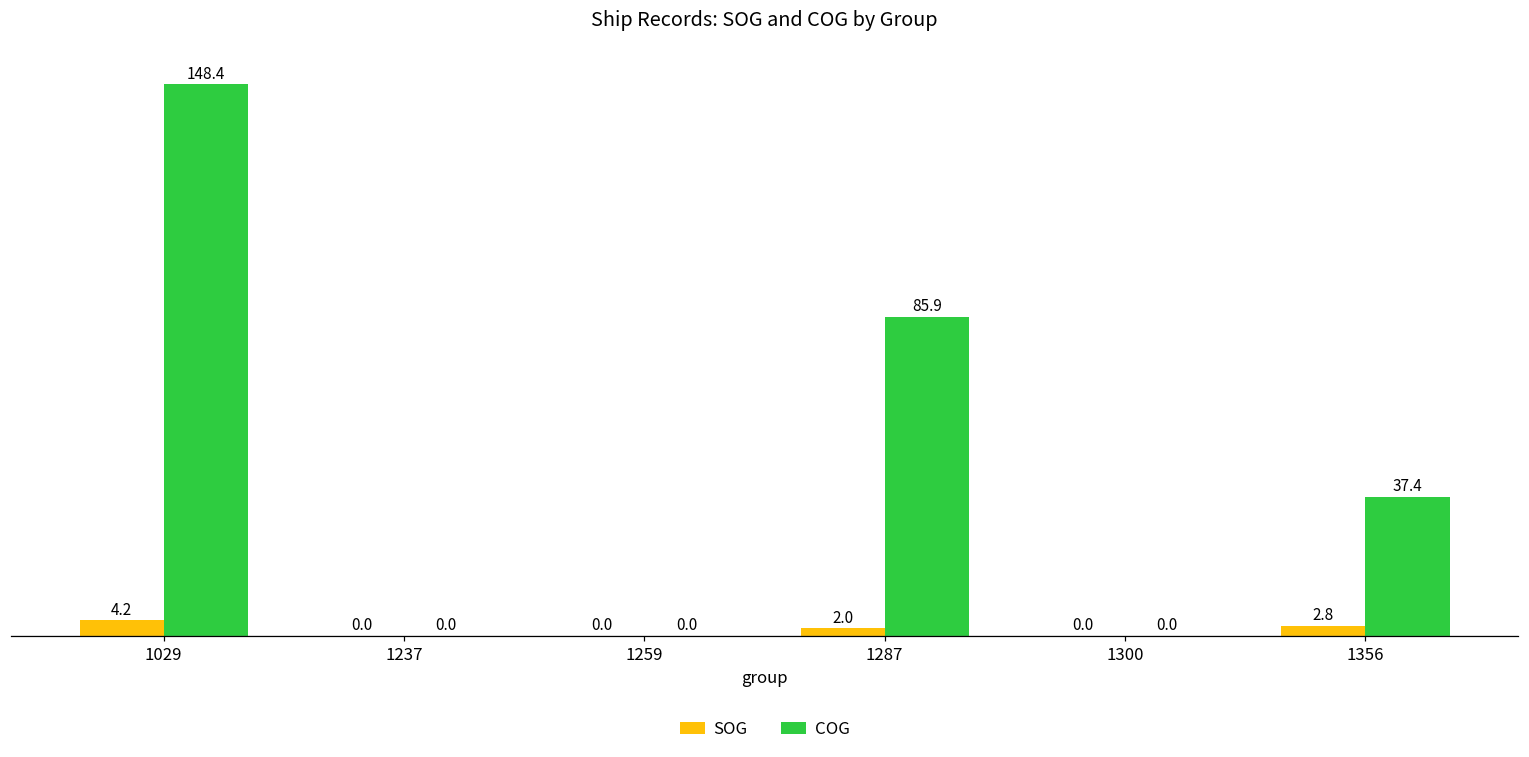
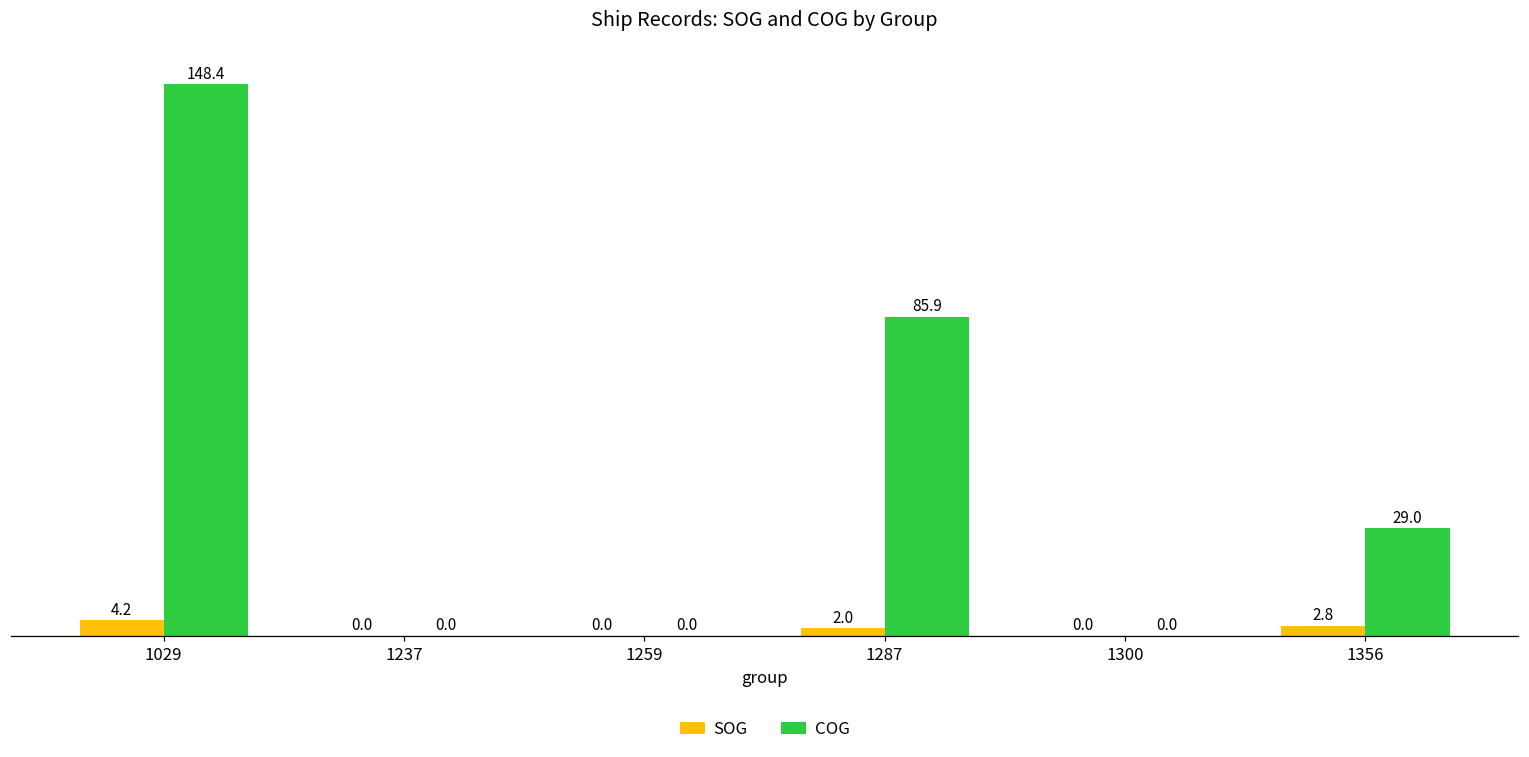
  {
    "SOG": {
      "1029": 4.2,
      "1237": 0.0,
      "1259": 0.0,
      "1287": 2.0,
      "1300": 0.0,
      "1356": 2.8
    },
    "COG": {
      "1029": 148.4,
      "1237": 0.0,
      "1259": 0.0,
      "1287": 85.9,
      "1300": 0.0,
-     "1356": 37.4
+     "1356": 29.0
    }
  }
